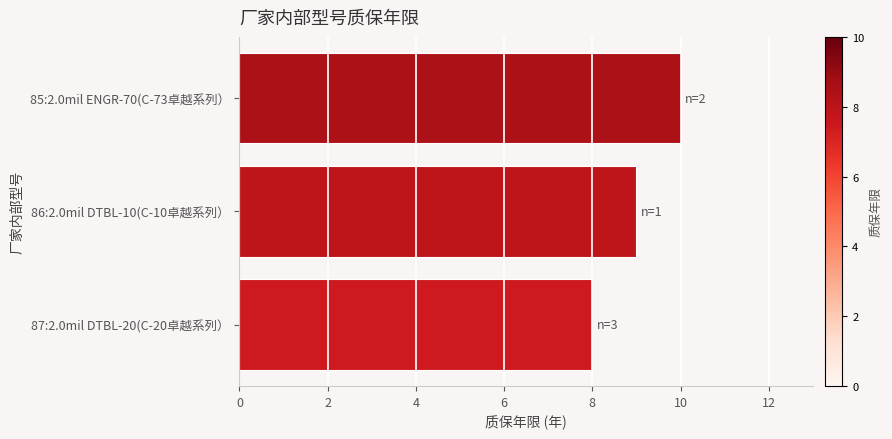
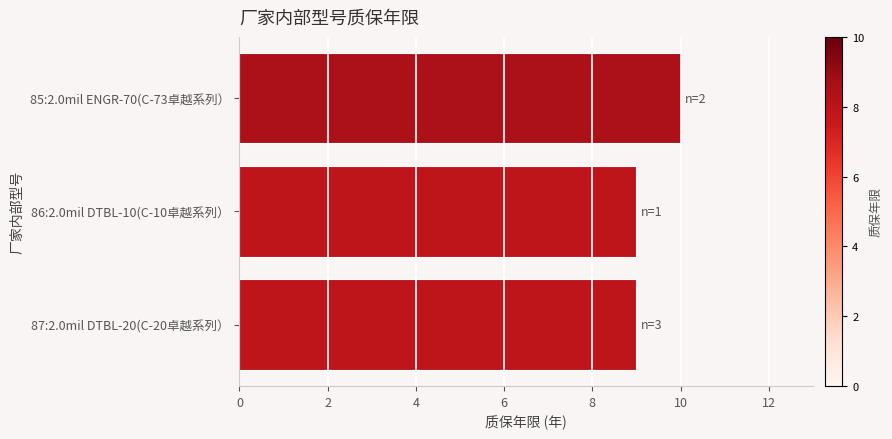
  {
-   "87:2.0mil DTBL-20(C-20卓越系列）": 8
+   "87:2.0mil DTBL-20(C-20卓越系列）": 9
  }
